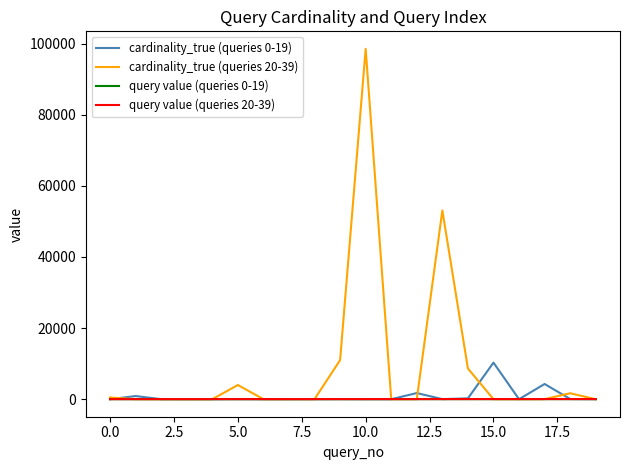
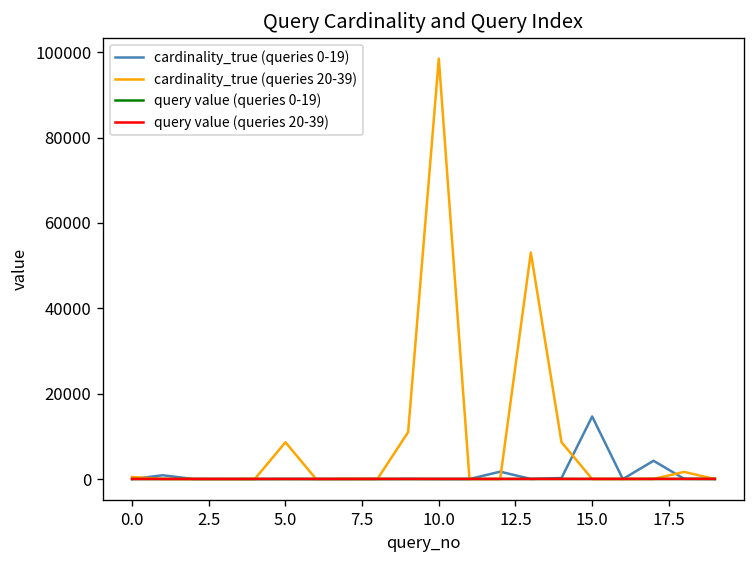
  {
    "cardinality_true (queries 0-19)": {
-     "15.0": 10000
+     "15.0": 15000
    },
    "cardinality_true (queries 20-39)": {
-     "5.0": 4000,
+     "5.0": 9000,
      "10.0": 99000
    }
  }
